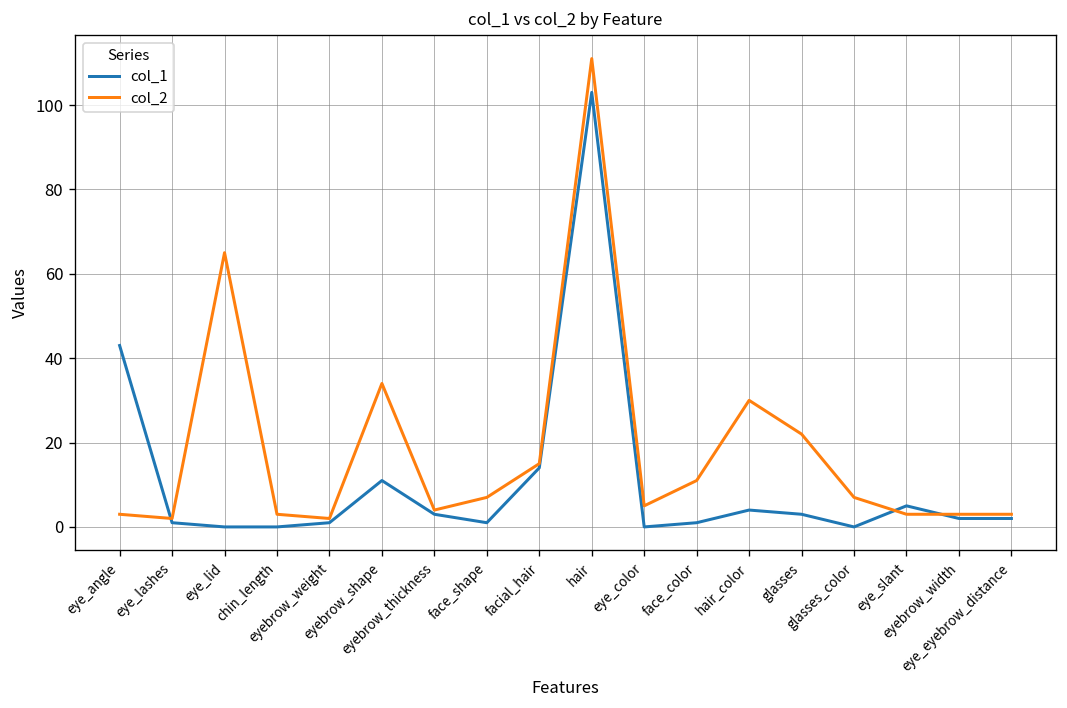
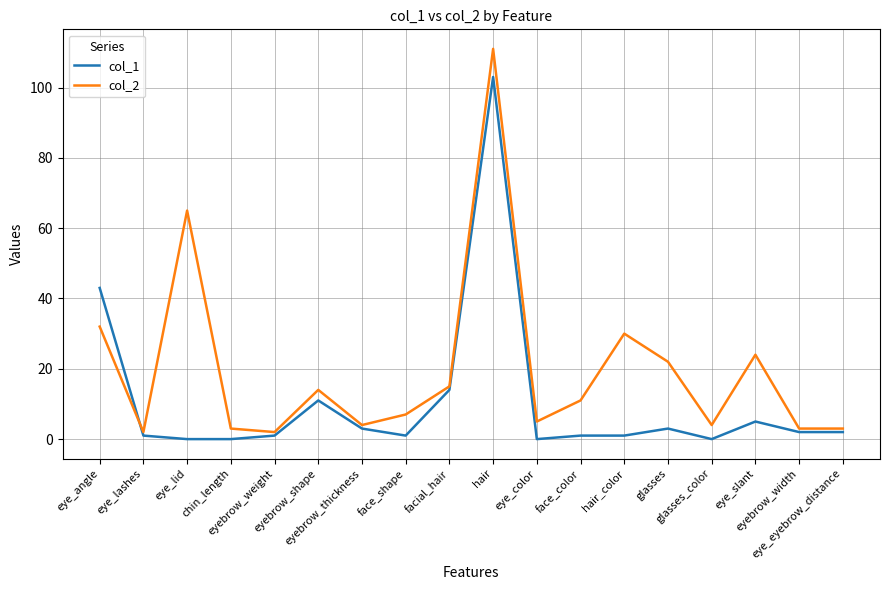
  {
    "col_1": {
      "eye_angle": 43,
      "eye_lashes": 1,
      "eye_lid": 0,
      "chin_length": 0,
      "eyebrow_weight": 1,
      "eyebrow_shape": 11,
      "eyebrow_thickness": 3,
      "face_shape": 1,
      "facial_hair": 14,
      "hair": 103,
      "eye_color": 0,
      "face_color": 1,
-     "hair_color": 4,
+     "hair_color": 1,
      "glasses": 3,
      "glasses_color": 0,
      "eye_slant": 5,
      "eyebrow_width": 2,
      "eye_eyebrow_distance": 2
    },
    "col_2": {
-     "eye_angle": 3,
+     "eye_angle": 32,
      "eye_lashes": 2,
      "eye_lid": 65,
      "chin_length": 3,
      "eyebrow_weight": 2,
-     "eyebrow_shape": 34,
+     "eyebrow_shape": 14,
      "eyebrow_thickness": 4,
      "face_shape": 7,
      "facial_hair": 15,
      "hair": 111,
      "eye_color": 5,
      "face_color": 11,
      "hair_color": 30,
      "glasses": 22,
-     "glasses_color": 7,
-     "eye_slant": 3,
+     "glasses_color": 4,
+     "eye_slant": 24,
      "eyebrow_width": 3,
      "eye_eyebrow_distance": 3
    }
  }
